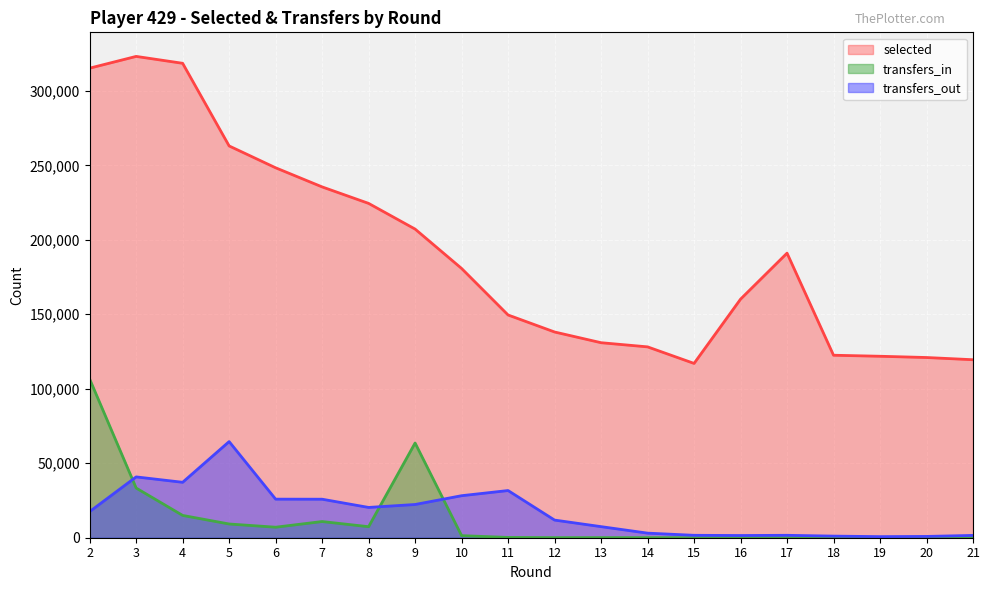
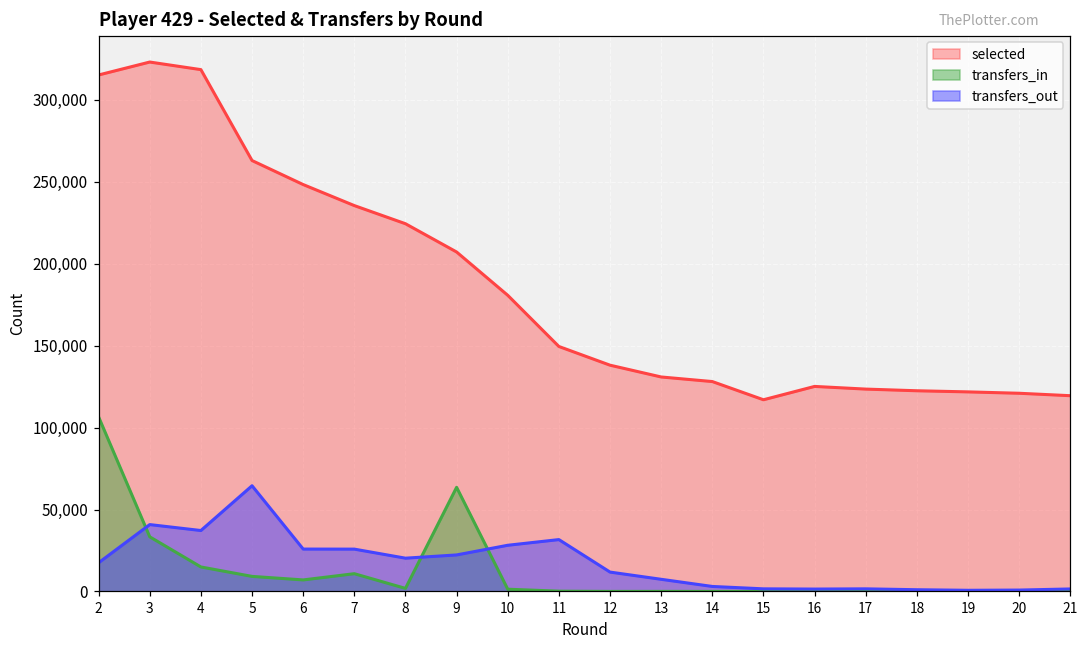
  {
    "selected": {
      "2": "315,000",
      "3": "323,000",
      "4": "319,000",
      "5": "263,000",
      "6": "248,000",
      "7": "236,000",
      "8": "224,000",
      "9": "207,000",
      "10": "181,000",
      "11": "150,000",
      "12": "138,000",
      "13": "131,000",
      "14": "128,000",
      "15": "117,000",
-     "16": "160,000",
-     "17": "191,000",
+     "16": "125,000",
+     "17": "124,000",
      "18": "123,000",
      "19": "122,000",
      "20": "121,000",
      "21": "119,000"
    },
    "transfers_in": {
      "2": "107,000",
      "3": "33,000",
      "4": "15,000",
      "5": "9,000",
      "6": "7,000",
      "7": "11,000",
-     "8": "7,000",
+     "8": "2,000",
      "9": "64,000",
      "10": "1,000",
      "11": "0",
      "12": "0",
      "13": "0",
      "14": "0"
    },
    "transfers_out": {
      "2": "18,000",
      "3": "41,000",
      "4": "37,000",
      "5": "65,000",
      "6": "26,000",
      "7": "26,000",
      "8": "20,000",
      "9": "22,000",
      "10": "28,000",
      "11": "32,000",
      "12": "12,000",
      "13": "7,000",
      "14": "3,000"
    }
  }
